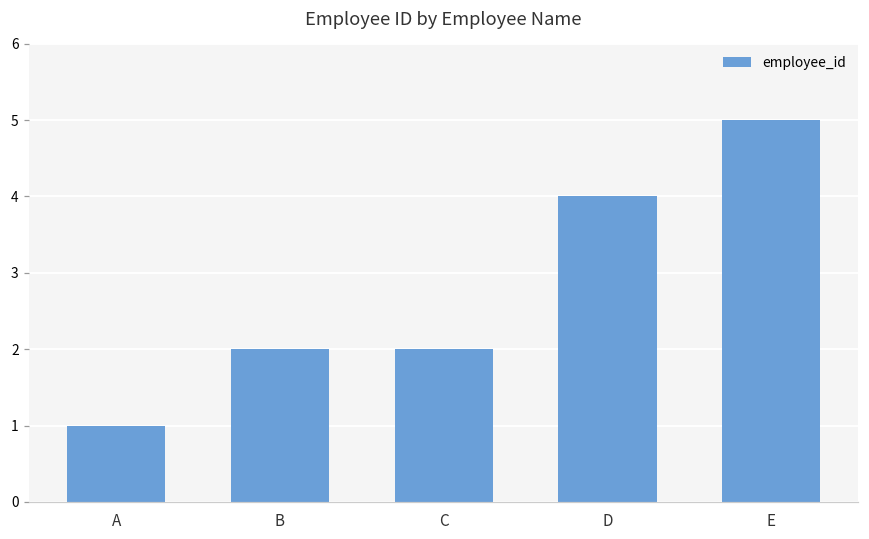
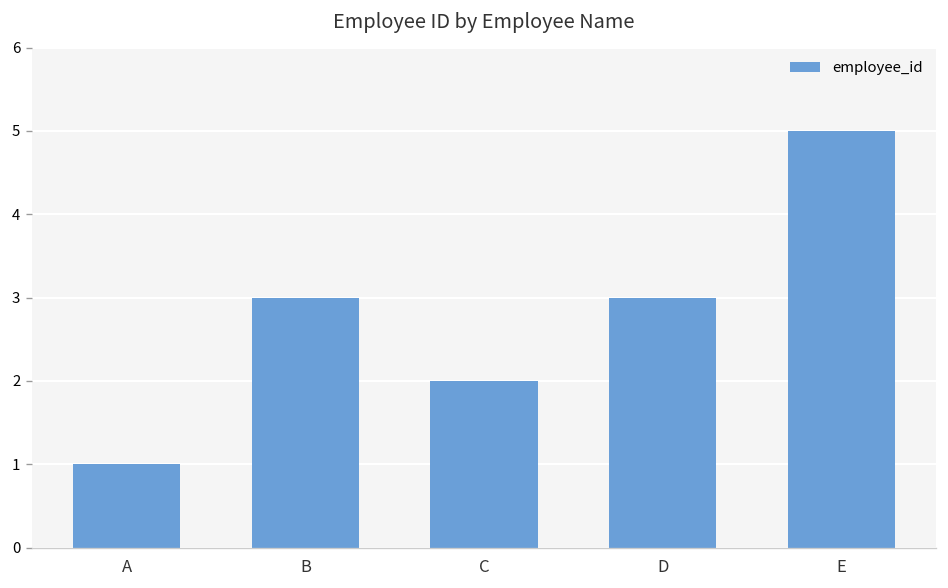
  {
    "A": 1,
-   "B": 2,
+   "B": 3,
    "C": 2,
-   "D": 4,
+   "D": 3,
    "E": 5
  }
